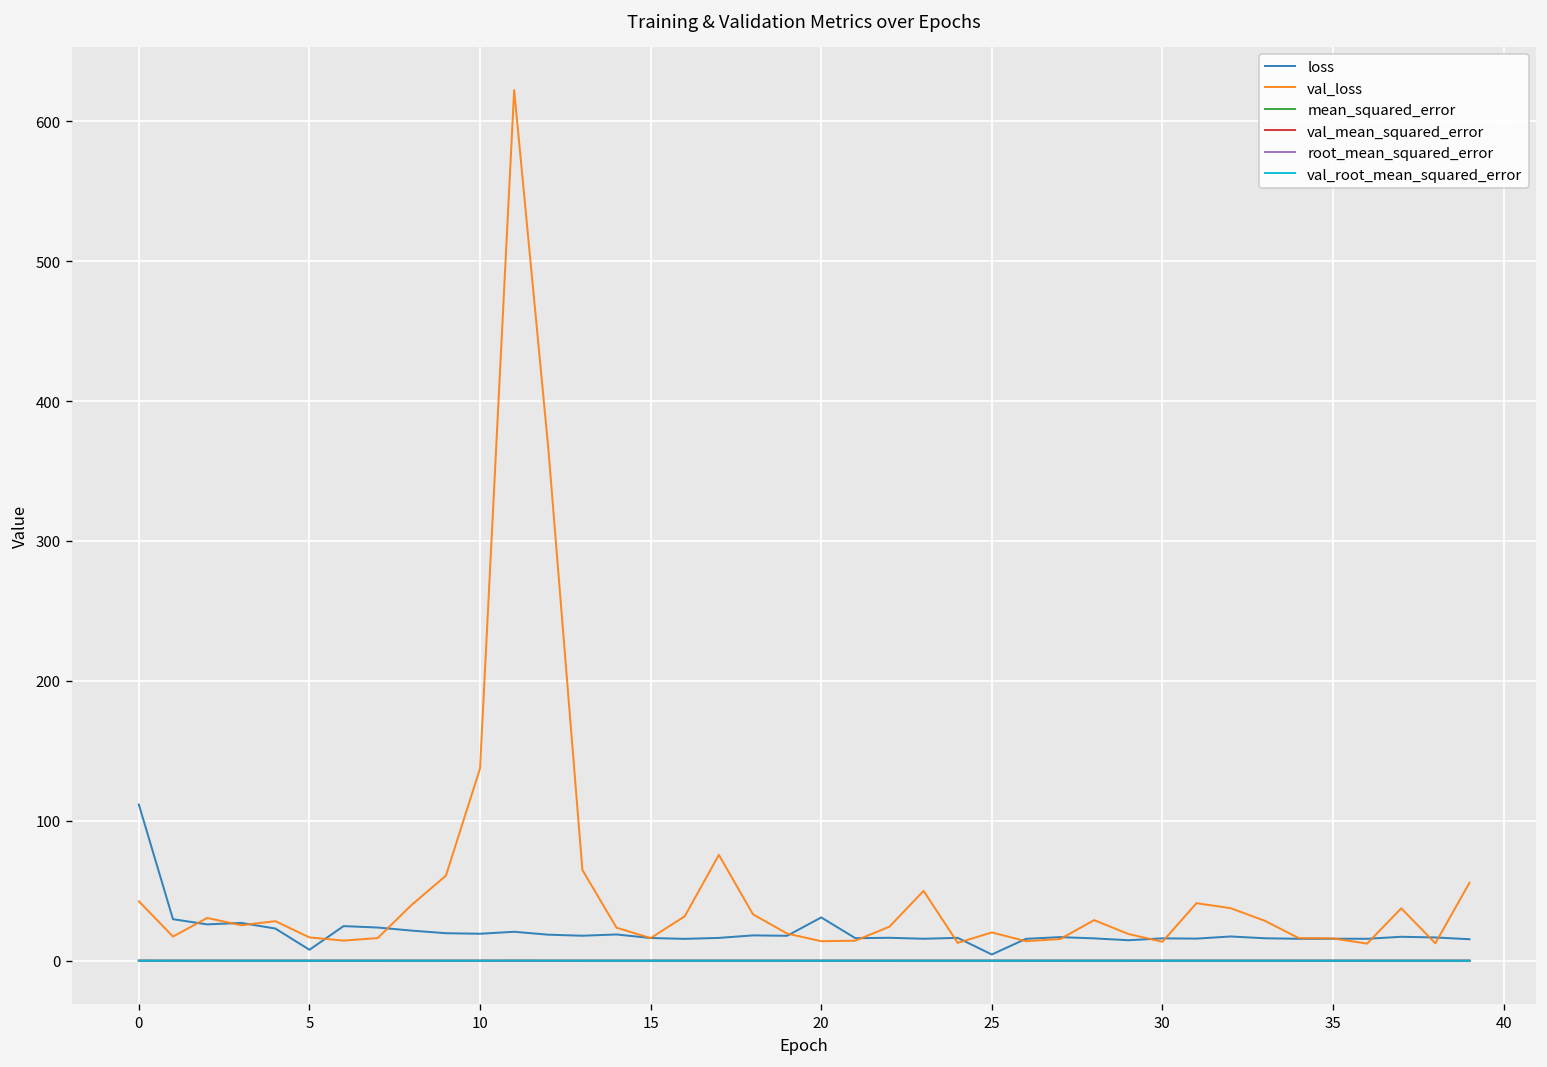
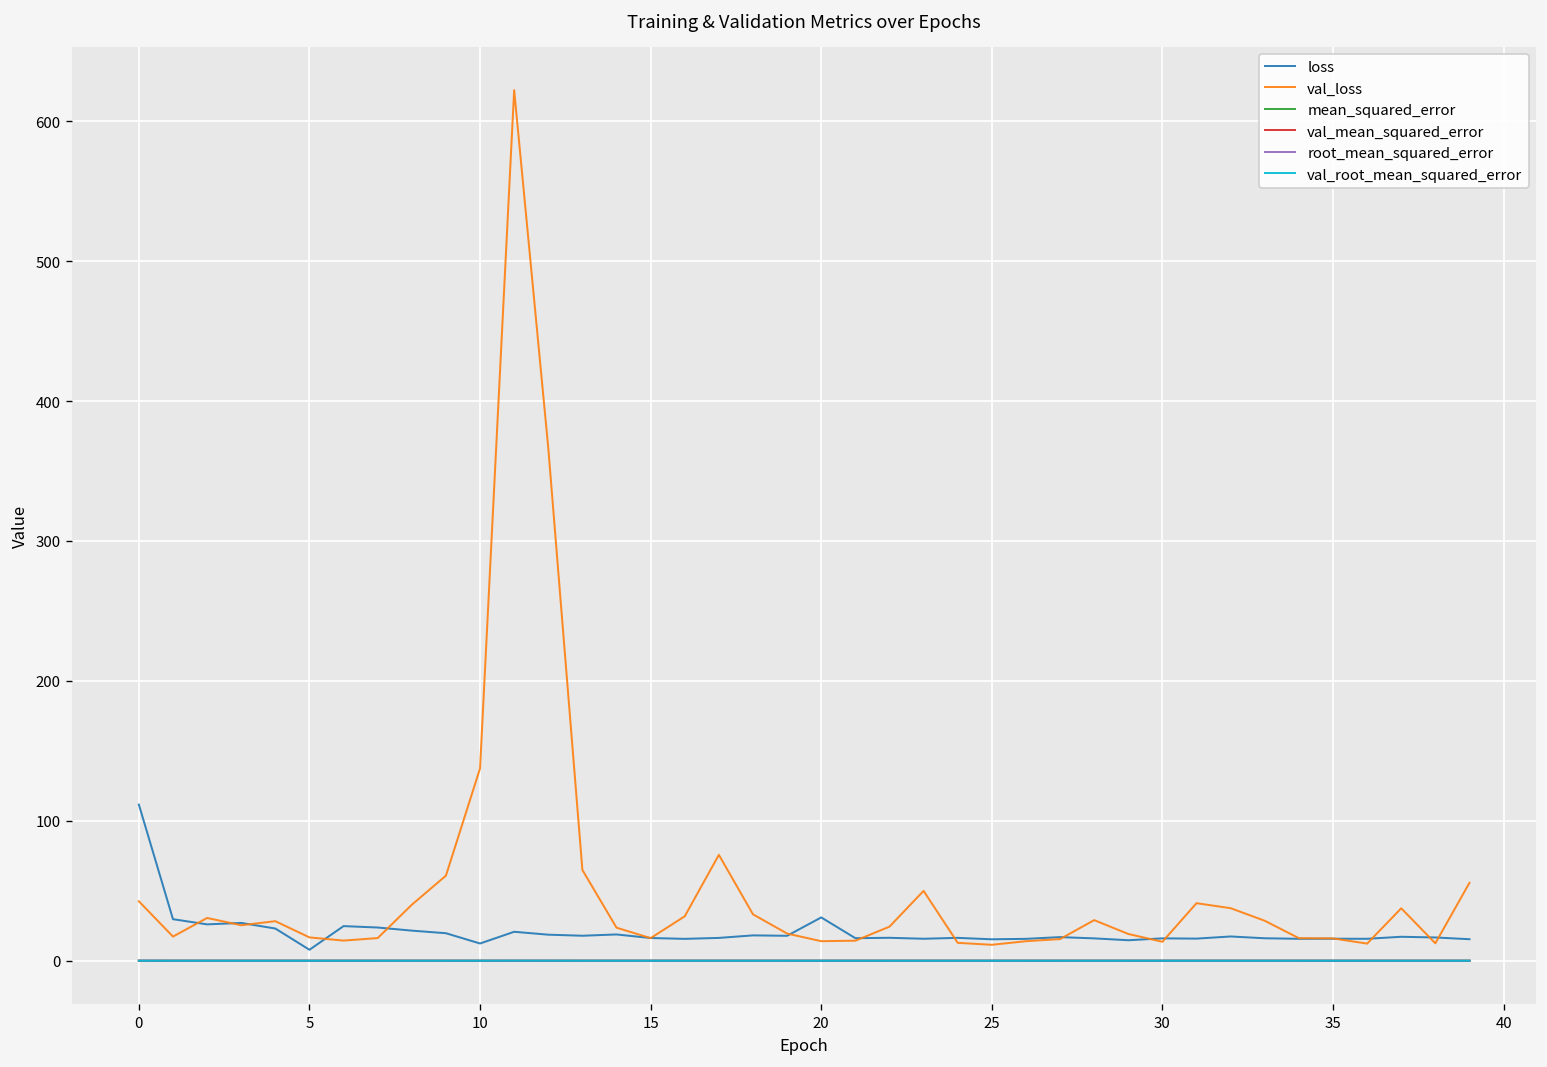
  {
    "loss": {
      "0": 112,
      "5": 8,
-     "10": 19,
+     "10": 12,
      "20": 31,
-     "25": 4,
+     "25": 15,
      "30": 16
    },
    "val_loss": {
      "0": 42,
      "5": 17,
      "10": 137,
      "20": 14,
-     "25": 20,
+     "25": 11,
      "30": 14
    },
    "val_root_mean_squared_error": {
      "0": 0,
      "5": 0,
      "10": 0,
      "15": 0,
      "20": 0,
      "25": 0,
      "30": 0,
      "35": 0
    }
  }
